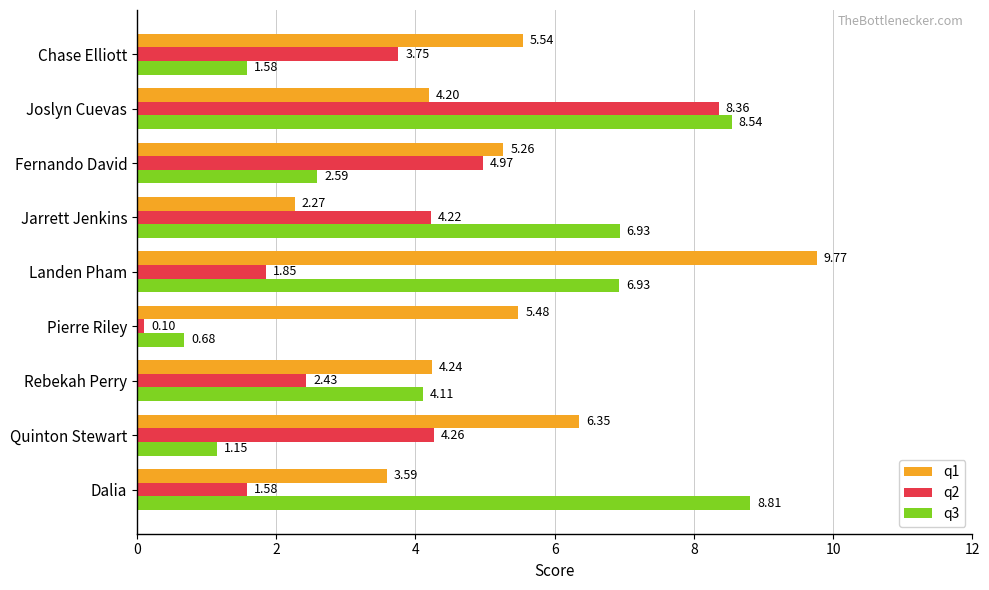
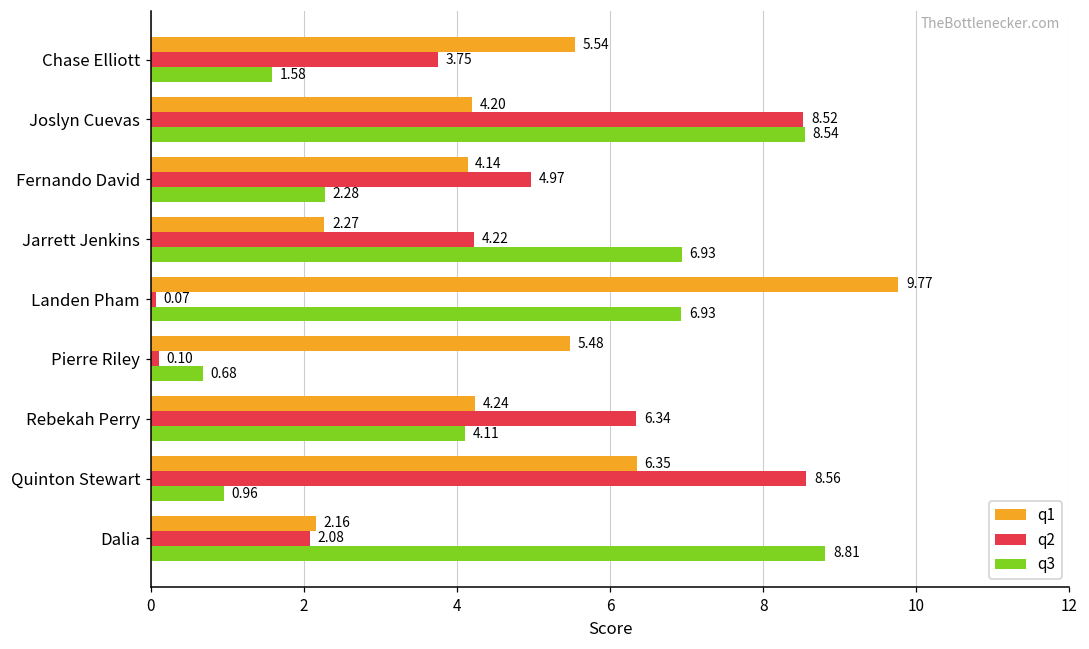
  {
    "q1": {
      "Chase Elliott": 5.54,
      "Joslyn Cuevas": 4.20,
-     "Fernando David": 5.26,
+     "Fernando David": 4.14,
      "Jarrett Jenkins": 2.27,
      "Landen Pham": 9.77,
      "Pierre Riley": 5.48,
      "Rebekah Perry": 4.24,
      "Quinton Stewart": 6.35,
-     "Dalia": 3.59
+     "Dalia": 2.16
    },
    "q2": {
      "Chase Elliott": 3.75,
-     "Joslyn Cuevas": 8.36,
+     "Joslyn Cuevas": 8.52,
      "Fernando David": 4.97,
      "Jarrett Jenkins": 4.22,
-     "Landen Pham": 1.85,
+     "Landen Pham": 0.07,
      "Pierre Riley": 0.10,
-     "Rebekah Perry": 2.43,
-     "Quinton Stewart": 4.26,
-     "Dalia": 1.58
+     "Rebekah Perry": 6.34,
+     "Quinton Stewart": 8.56,
+     "Dalia": 2.08
    },
    "q3": {
      "Chase Elliott": 1.58,
      "Joslyn Cuevas": 8.54,
-     "Fernando David": 2.59,
+     "Fernando David": 2.28,
      "Jarrett Jenkins": 6.93,
      "Landen Pham": 6.93,
      "Pierre Riley": 0.68,
      "Rebekah Perry": 4.11,
-     "Quinton Stewart": 1.15,
+     "Quinton Stewart": 0.96,
      "Dalia": 8.81
    }
  }
